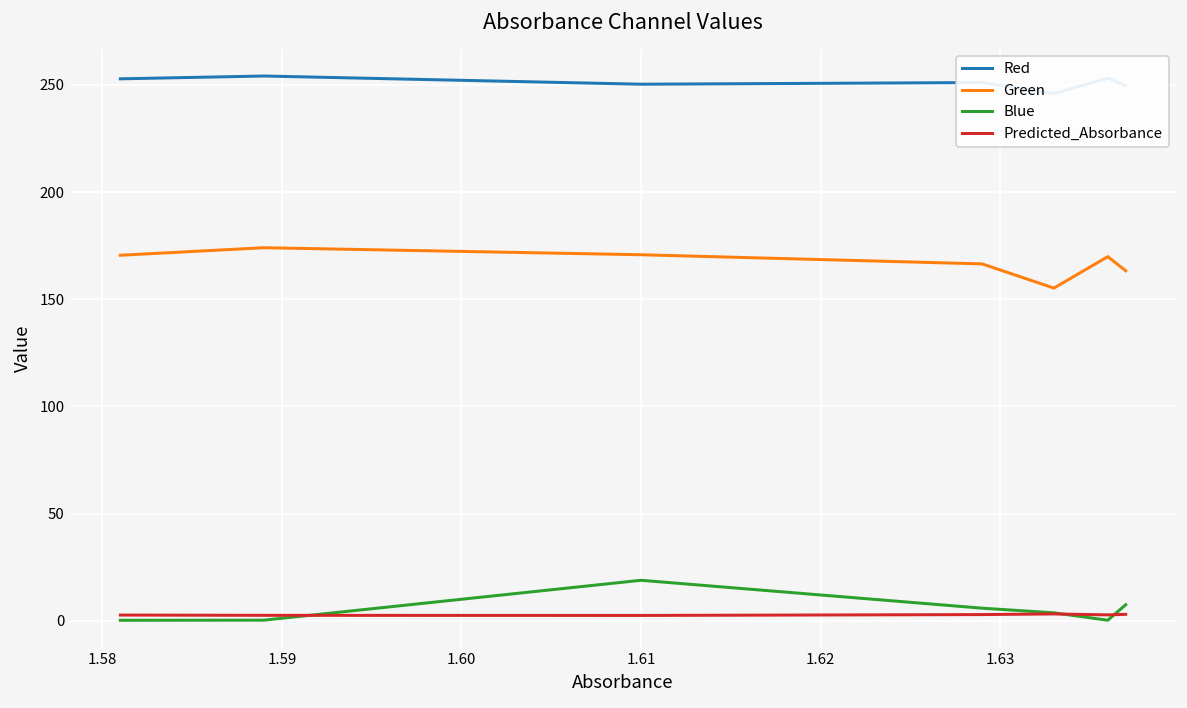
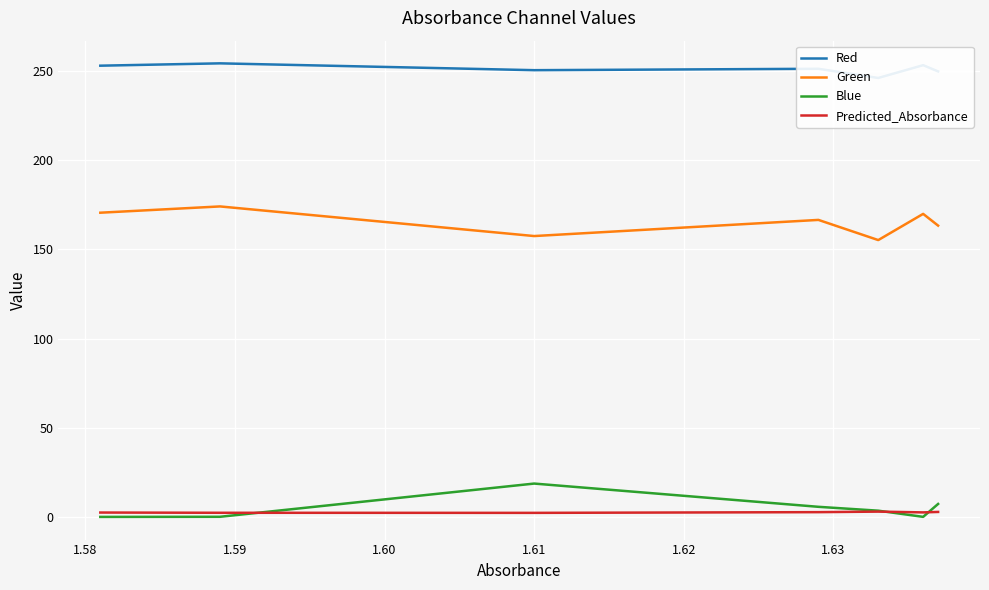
  {
    "Red": {
      "1.61": 250
    },
    "Green": {
-     "1.61": 171
+     "1.61": 157
    },
    "Blue": {
      "1.61": 19
    },
    "Predicted_Absorbance": {
      "1.61": 3
    }
  }
